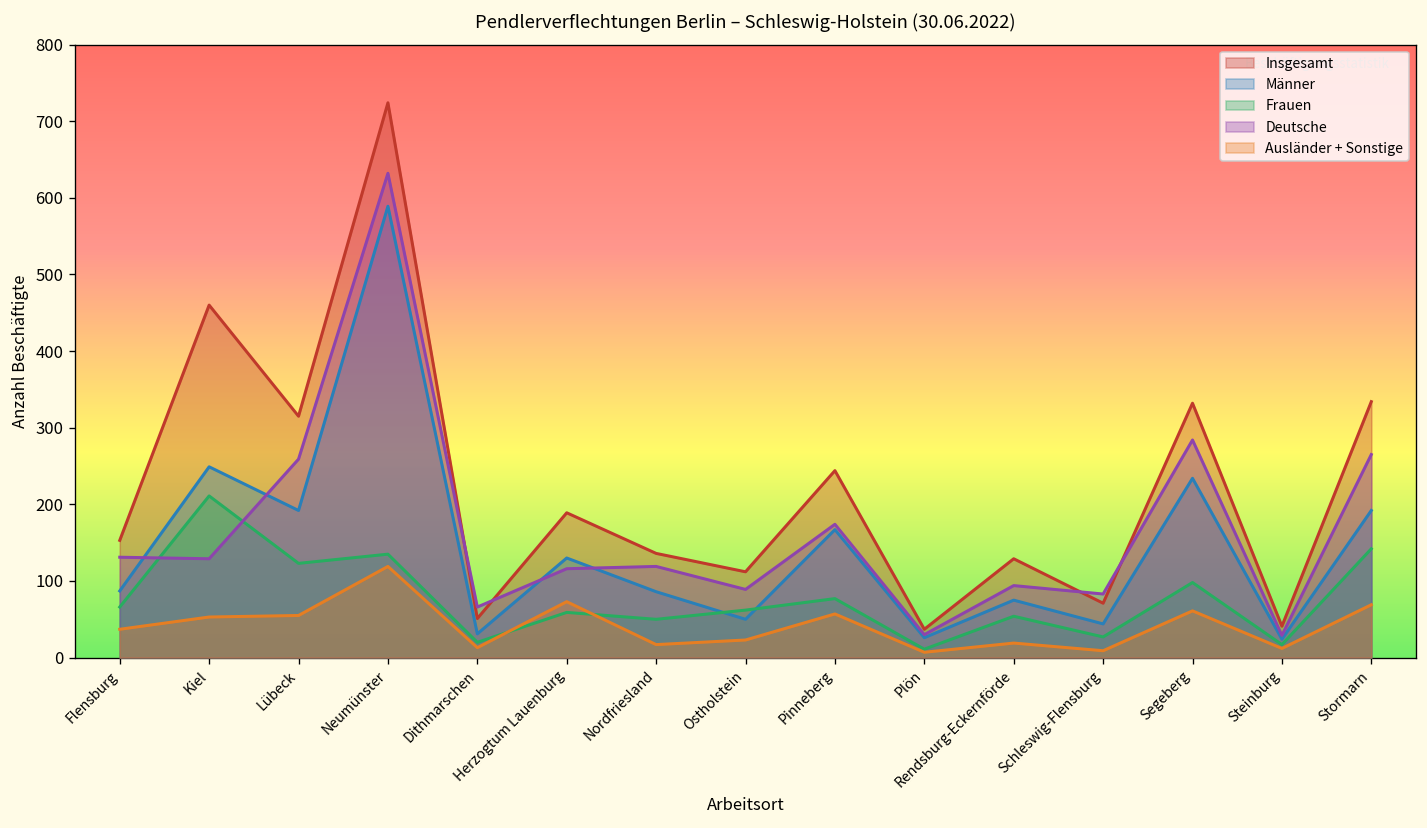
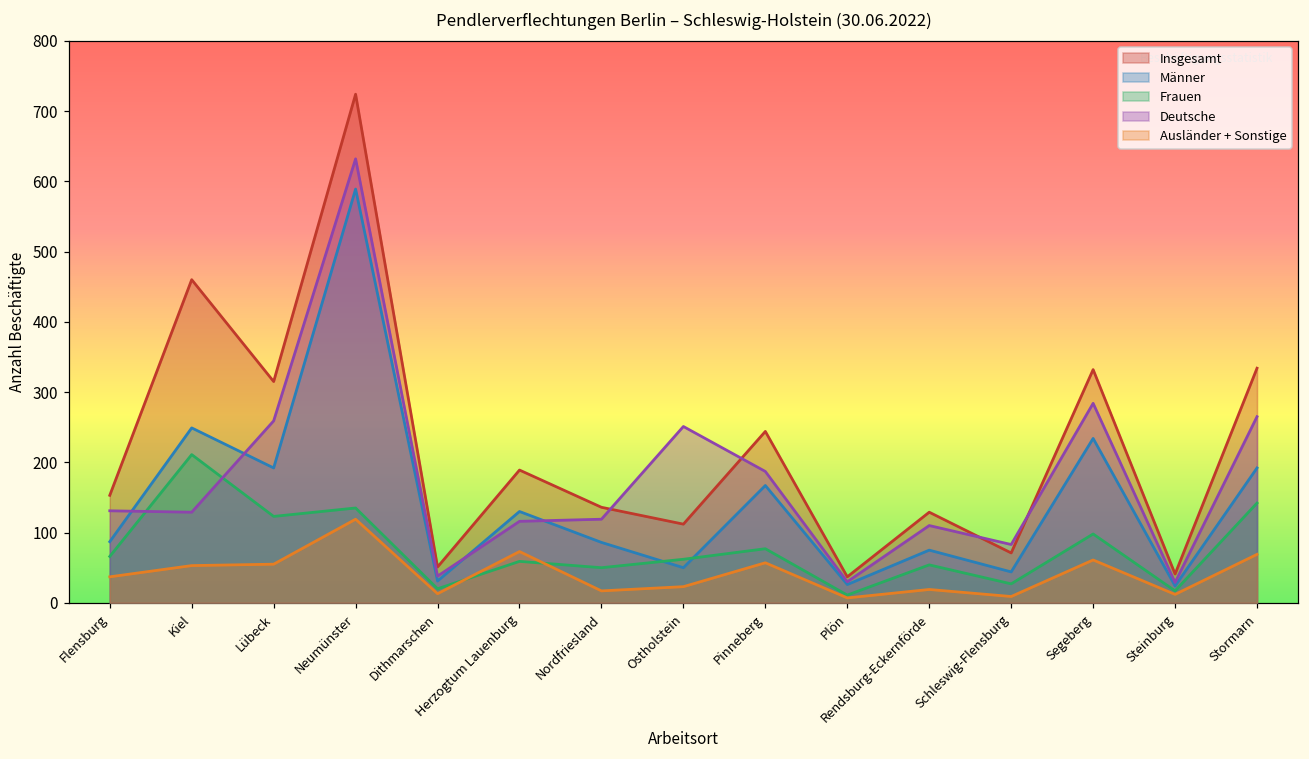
  {
    "Deutsche": {
      "Flensburg": 130,
      "Kiel": 130,
      "Lübeck": 260,
      "Neumünster": 630,
-     "Dithmarschen": 70,
+     "Dithmarschen": 40,
      "Herzogtum Lauenburg": 120,
      "Nordfriesland": 120,
-     "Ostholstein": 90,
-     "Pinneberg": 170,
-     "Rendsburg-Eckernförde": 90,
+     "Ostholstein": 250,
+     "Pinneberg": 190,
+     "Rendsburg-Eckernförde": 110,
      "Schleswig-Flensburg": 80,
      "Segeberg": 280,
      "Steinburg": 30,
      "Stormarn": 270
    }
  }
